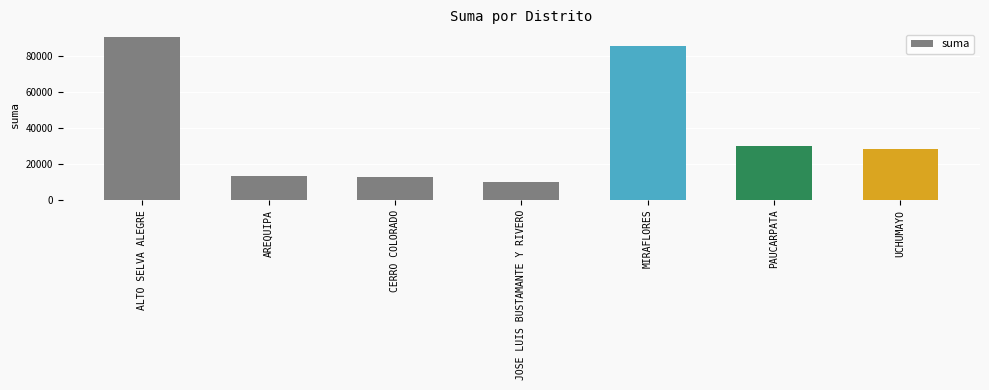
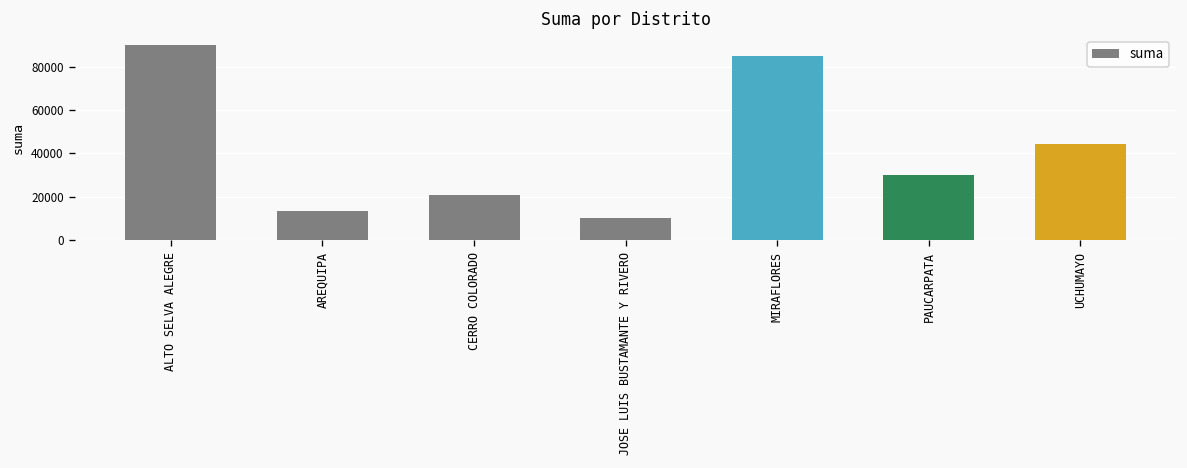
  {
    "ALTO SELVA ALEGRE": 90000,
    "AREQUIPA": 13000,
-   "CERRO COLORADO": 13000,
+   "CERRO COLORADO": 21000,
    "JOSE LUIS BUSTAMANTE Y RIVERO": 10000,
    "MIRAFLORES": 85000,
    "PAUCARPATA": 30000,
-   "UCHUMAYO": 28000
+   "UCHUMAYO": 44000
  }
